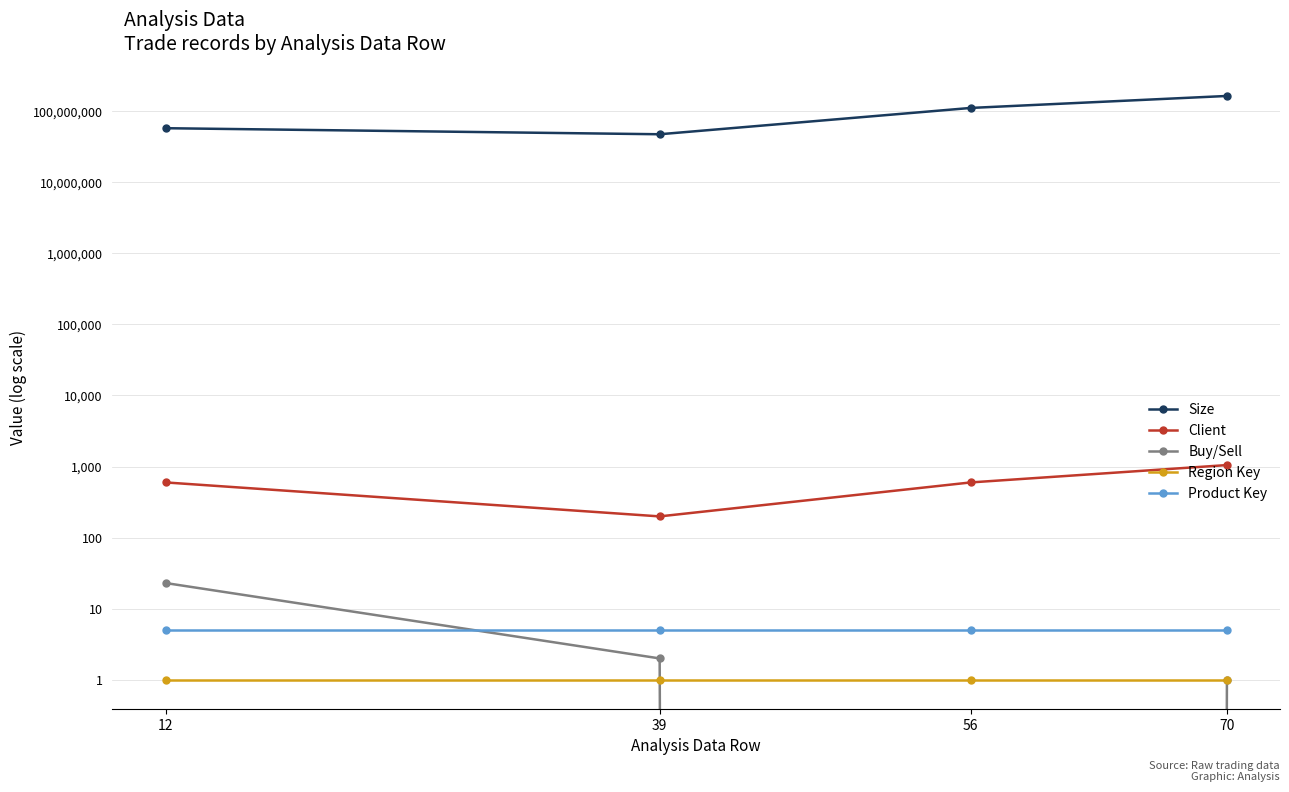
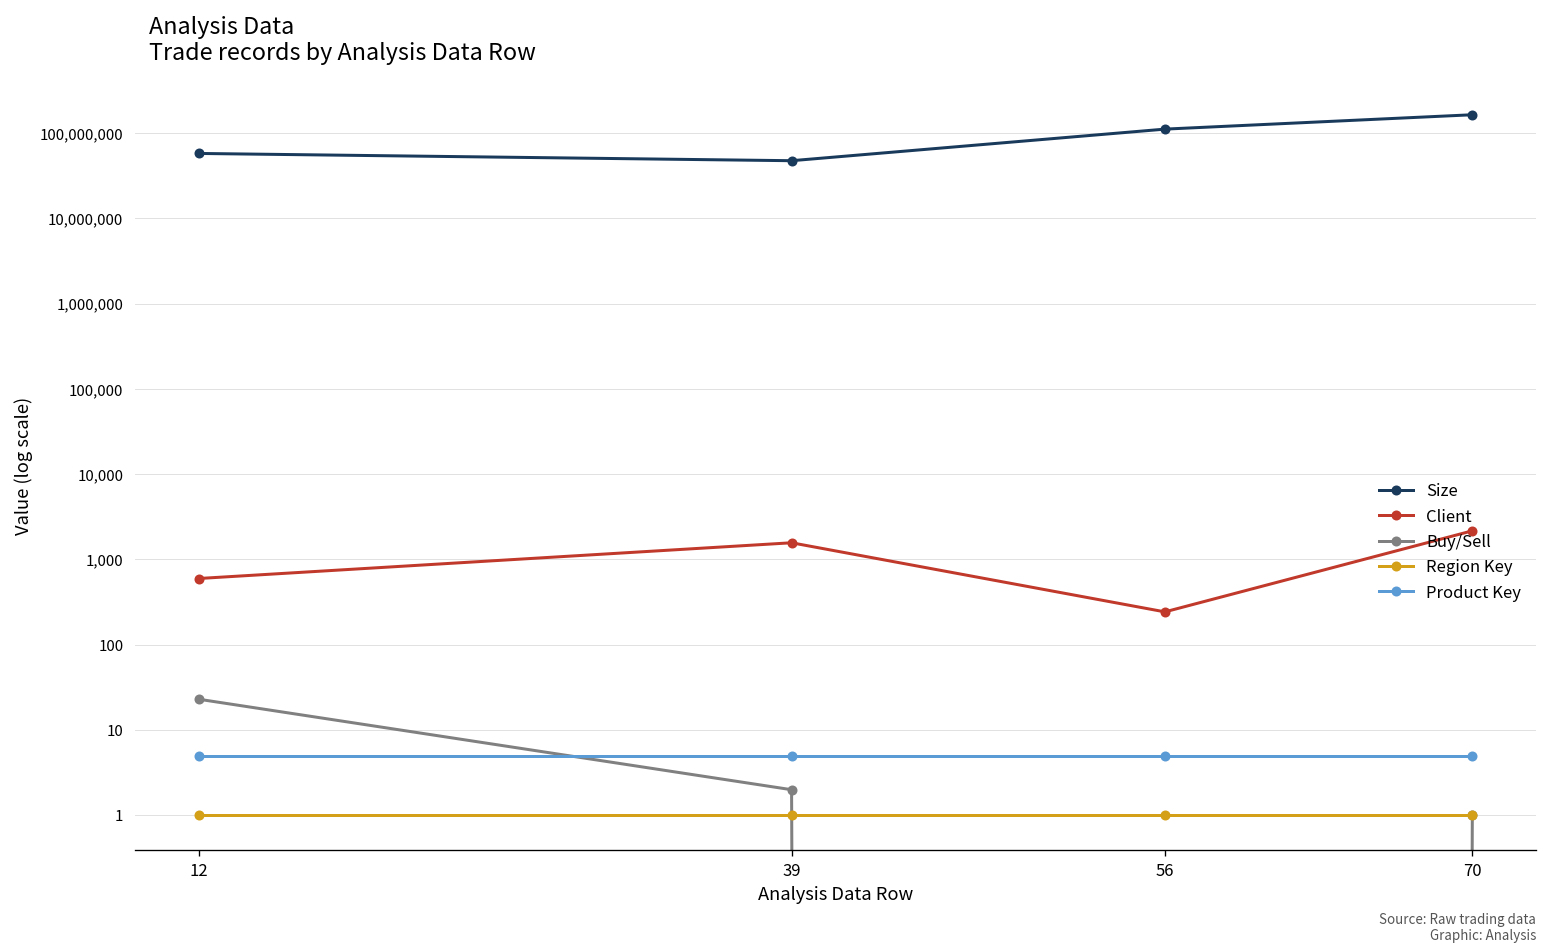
  {
    "Size": {
      "12": "60,000,000",
      "39": "50,000,000",
      "56": "110,000,000",
      "70": "160,000,000"
    },
    "Client": {
      "12": "600",
-     "39": "200",
-     "56": "600",
-     "70": "1,000"
+     "39": "1,600",
+     "56": "240",
+     "70": "2,200"
    },
    "Buy/Sell": {
      "12": "23",
      "39": "2"
    },
    "Region Key": {
      "12": "1",
      "39": "1",
      "56": "1"
    },
    "Product Key": {
      "12": "5",
      "39": "5",
      "56": "5",
      "70": "5"
    }
  }
